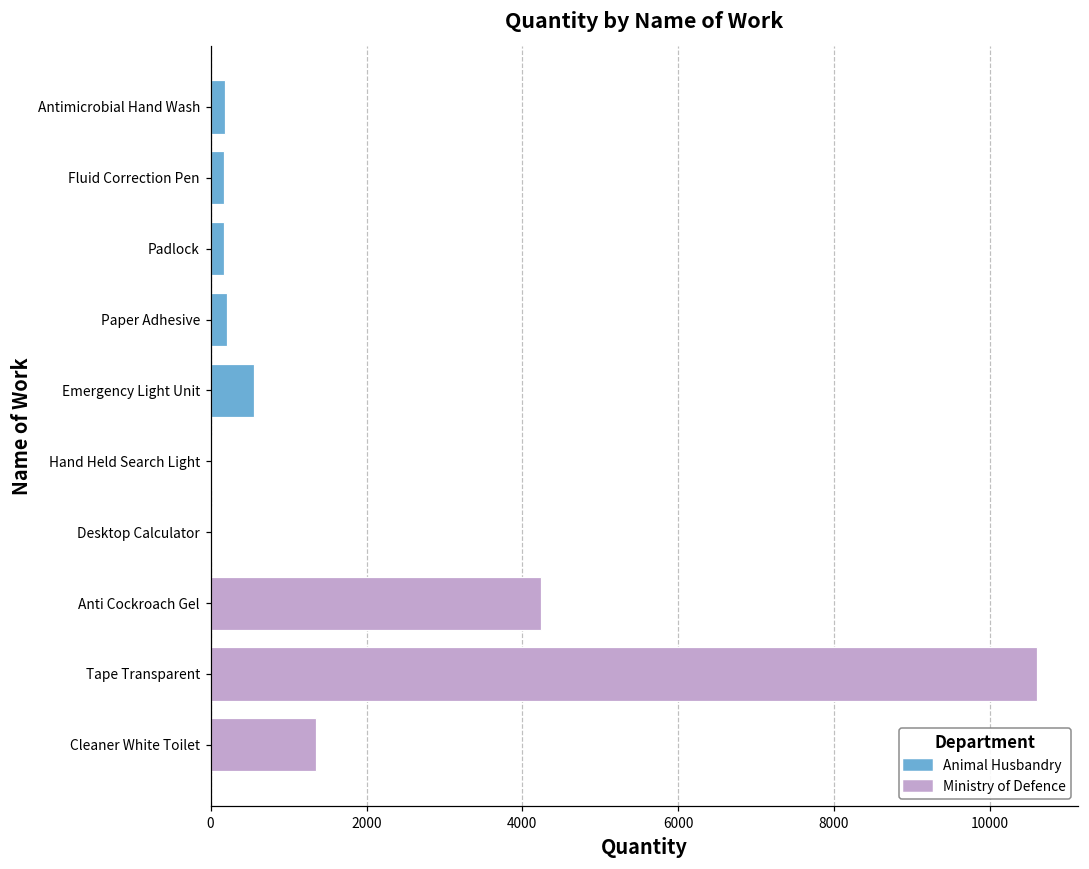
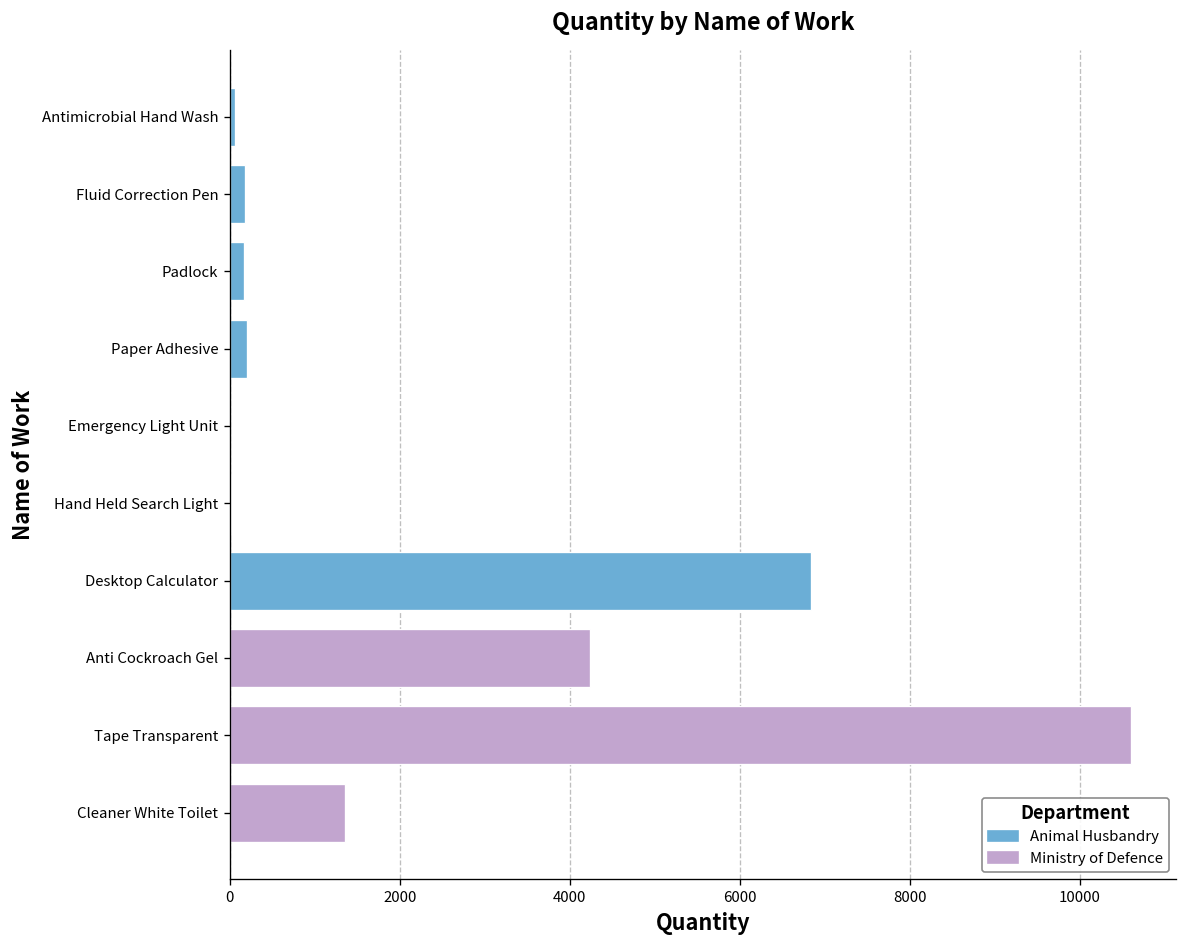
  {
-   "Antimicrobial Hand Wash": 200,
+   "Antimicrobial Hand Wash": 100,
    "Fluid Correction Pen": 200,
    "Padlock": 200,
    "Paper Adhesive": 200,
-   "Emergency Light Unit": 600,
-   "Desktop Calculator": 0,
+   "Emergency Light Unit": 0,
+   "Desktop Calculator": 6800,
    "Anti Cockroach Gel": 4200,
    "Tape Transparent": 10600,
    "Cleaner White Toilet": 1400
  }
